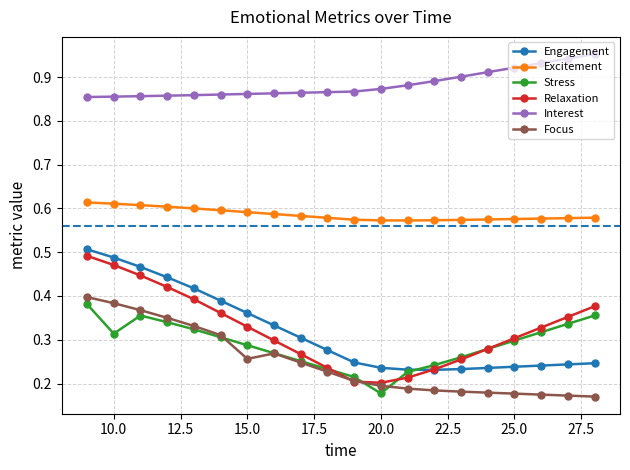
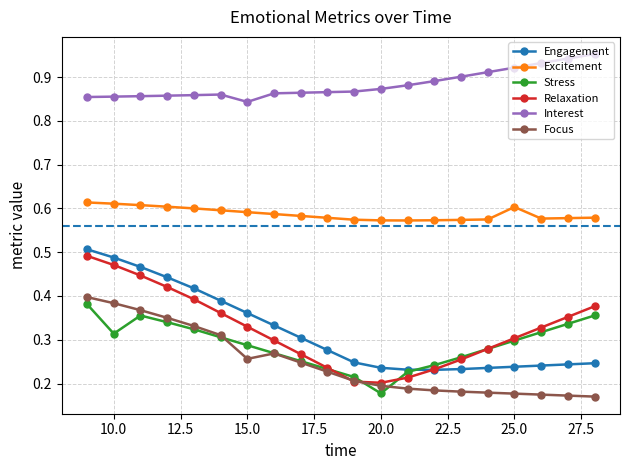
  {
    "Engagement": {
      "10.0": 0.49,
      "15.0": 0.36,
      "20.0": 0.24,
      "25.0": 0.24
    },
    "Excitement": {
      "10.0": 0.61,
      "15.0": 0.59,
      "20.0": 0.57,
-     "25.0": 0.58
+     "25.0": 0.60
    },
    "Stress": {
      "10.0": 0.31,
      "15.0": 0.29,
      "20.0": 0.18
    },
    "Relaxation": {
      "10.0": 0.47,
      "15.0": 0.33,
      "20.0": 0.20
    },
    "Interest": {
      "10.0": 0.86,
-     "15.0": 0.86,
+     "15.0": 0.84,
      "20.0": 0.87
    },
    "Focus": {
      "10.0": 0.38,
      "15.0": 0.26,
      "20.0": 0.19,
      "25.0": 0.18
    }
  }
